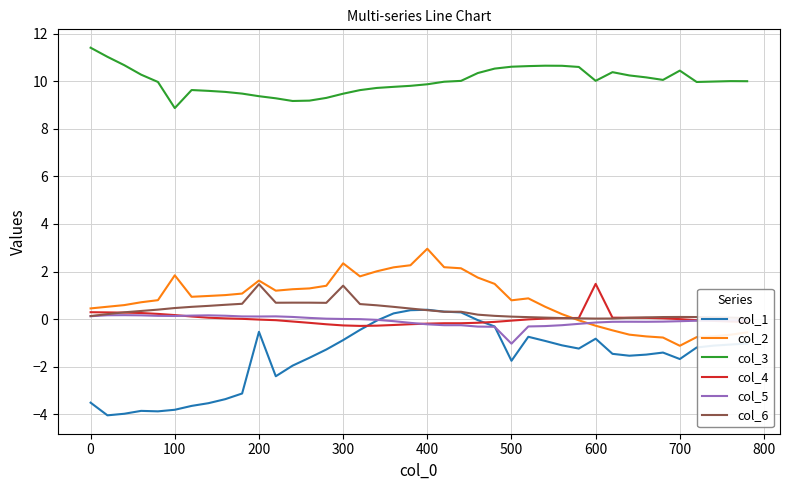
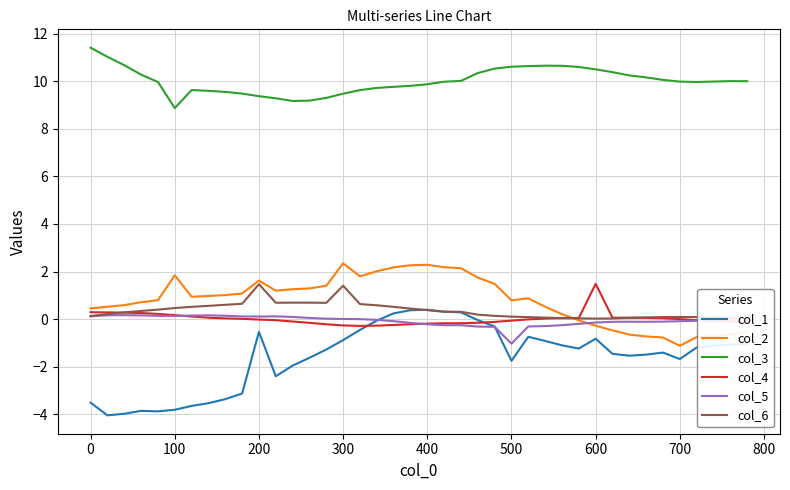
  {
    "col_1": {
      "0": -3.5,
      "100": -3.8,
      "200": -0.5,
      "300": -0.9,
      "500": -1.8,
      "600": -0.8,
      "700": -1.7
    },
    "col_2": {
      "0": 0.4,
      "100": 1.8,
      "200": 1.6,
      "300": 2.3,
-     "400": 3.0,
+     "400": 2.3,
      "500": 0.8,
      "600": -0.3,
      "700": -1.1
    },
    "col_3": {
      "0": 11.4,
      "100": 8.9,
      "200": 9.4,
      "300": 9.5,
      "400": 9.9,
      "500": 10.6,
-     "600": 10.0,
-     "700": 10.5
+     "600": 10.5,
+     "700": 10.0
    },
    "col_4": {
      "0": 0.3,
      "200": 0.0,
      "300": -0.3,
      "500": -0.1,
      "600": 1.5
    },
    "col_5": {
      "200": 0.1,
      "300": 0.0,
      "500": -1.0,
      "600": -0.1
    },
    "col_6": {
      "100": 0.5,
      "200": 1.5,
      "300": 1.4,
      "500": 0.1,
      "600": 0.0
    }
  }
